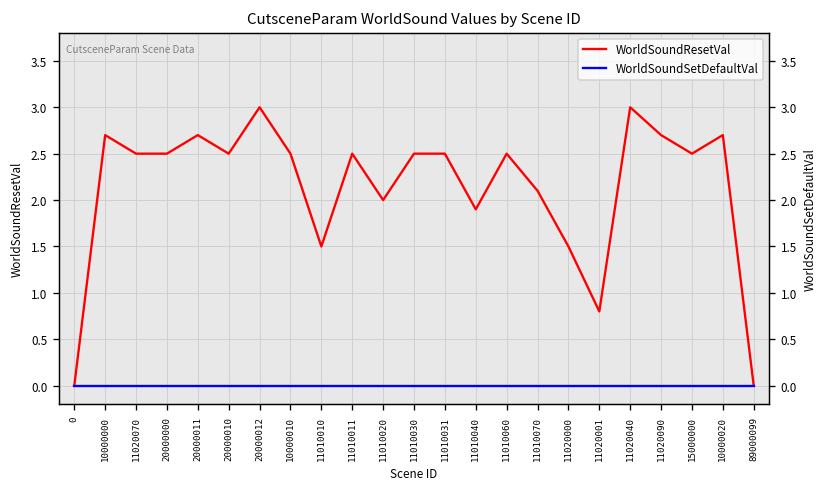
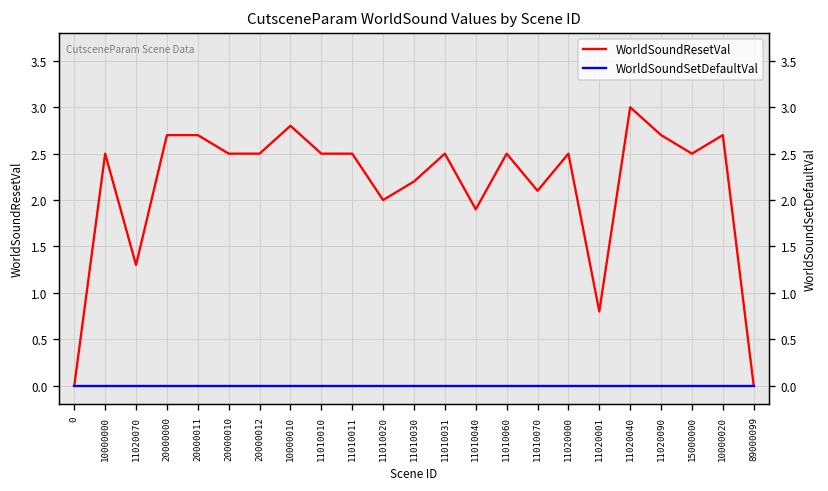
  {
    "WorldSoundResetVal": {
-     "10000000": 2.7,
-     "11020070": 2.5,
-     "20000000": 2.5,
+     "10000000": 2.5,
+     "11020070": 1.3,
+     "20000000": 2.7,
      "20000011": 2.7,
      "20000010": 2.5,
-     "20000012": 3.0,
-     "10000010": 2.5,
-     "11010010": 1.5,
+     "20000012": 2.5,
+     "10000010": 2.8,
+     "11010010": 2.5,
      "11010011": 2.5,
      "11010020": 2.0,
-     "11010030": 2.5,
+     "11010030": 2.2,
      "11010031": 2.5,
      "11010040": 1.9,
      "11010060": 2.5,
      "11010070": 2.1,
-     "11020000": 1.5,
+     "11020000": 2.5,
      "11020001": 0.8,
      "11020040": 3.0,
      "11020090": 2.7,
      "15000000": 2.5,
      "10000020": 2.7
    },
    "WorldSoundSetDefaultVal": {
      "10000000": 0.0,
      "11020070": 0.0,
      "20000000": 0.0,
      "20000011": 0.0,
      "20000010": 0.0,
      "20000012": 0.0,
      "10000010": 0.0,
      "11010010": 0.0,
      "11010011": 0.0,
      "11010020": 0.0,
      "11010030": 0.0,
      "11010031": 0.0,
      "11010040": 0.0,
      "11010060": 0.0,
      "11010070": 0.0,
      "11020000": 0.0,
      "11020001": 0.0,
      "11020040": 0.0,
      "11020090": 0.0,
      "15000000": 0.0,
      "10000020": 0.0
    }
  }
